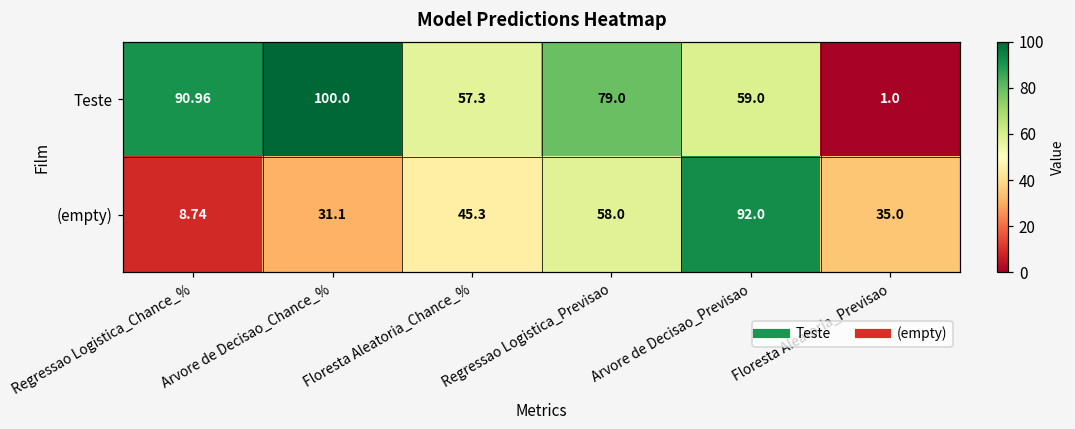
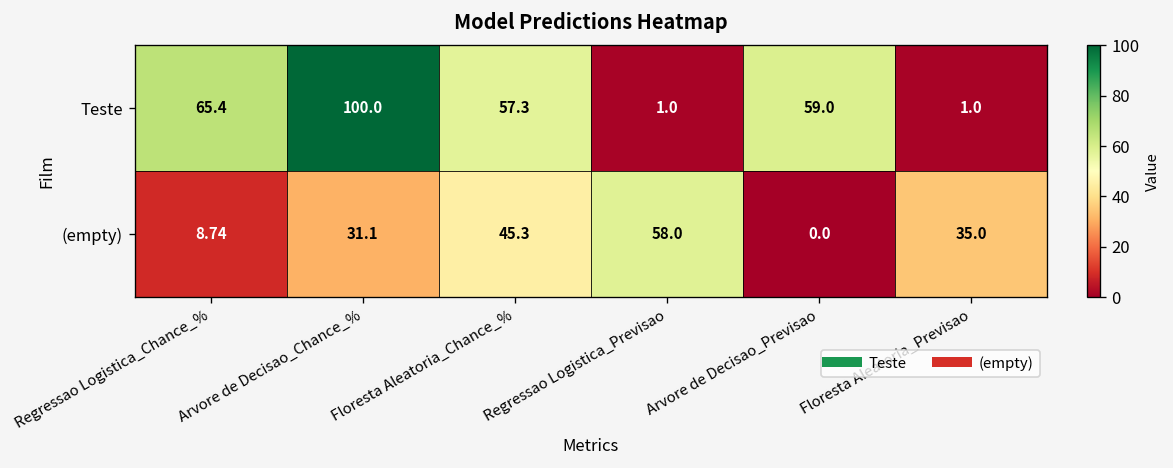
  {
    "Teste": {
-     "Regressao Logistica_Chance_%": 90.96,
+     "Regressao Logistica_Chance_%": 65.4,
      "Arvore de Decisao_Chance_%": 100.0,
      "Floresta Aleatoria_Chance_%": 57.3,
-     "Regressao Logistica_Previsao": 79.0,
+     "Regressao Logistica_Previsao": 1.0,
      "Arvore de Decisao_Previsao": 59.0,
      "Floresta Aleatoria_Previsao": 1.0
    },
    "(empty)": {
      "Regressao Logistica_Chance_%": 8.74,
      "Arvore de Decisao_Chance_%": 31.1,
      "Floresta Aleatoria_Chance_%": 45.3,
      "Regressao Logistica_Previsao": 58.0,
-     "Arvore de Decisao_Previsao": 92.0,
+     "Arvore de Decisao_Previsao": 0.0,
      "Floresta Aleatoria_Previsao": 35.0
    }
  }
